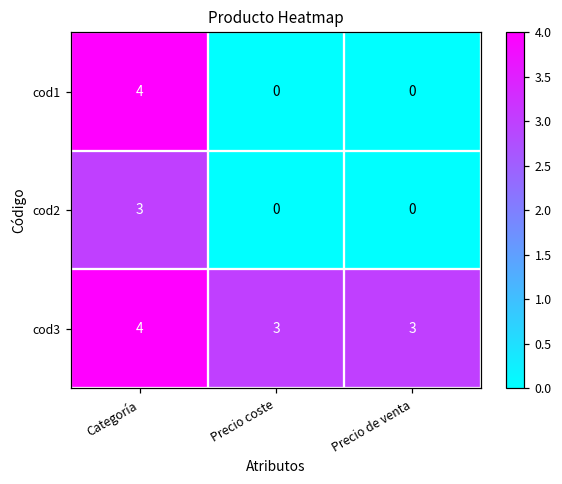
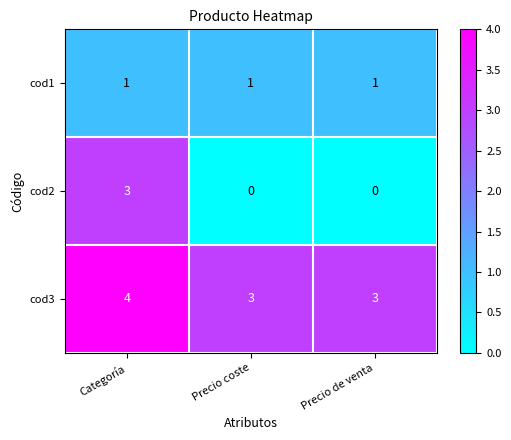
  {
    "cod1": {
-     "Categoría": 4,
-     "Precio coste": 0,
-     "Precio de venta": 0
+     "Categoría": 1,
+     "Precio coste": 1,
+     "Precio de venta": 1
    },
    "cod2": {
      "Categoría": 3,
      "Precio coste": 0,
      "Precio de venta": 0
    },
    "cod3": {
      "Categoría": 4,
      "Precio coste": 3,
      "Precio de venta": 3
    }
  }
